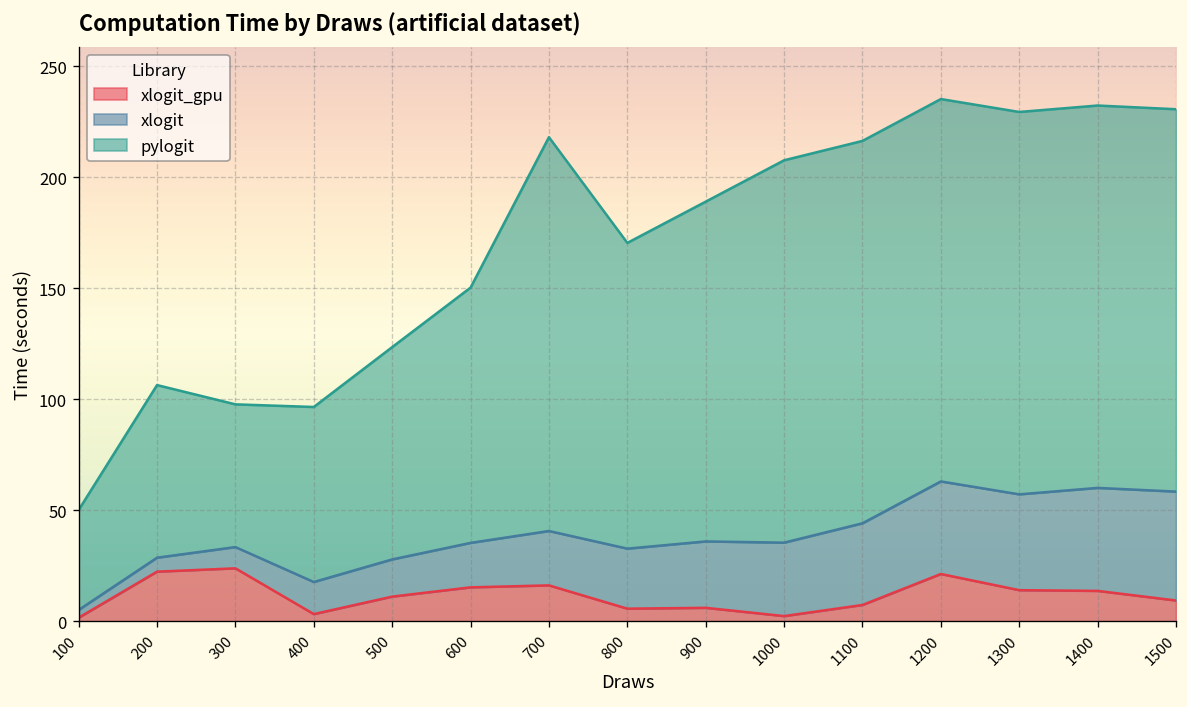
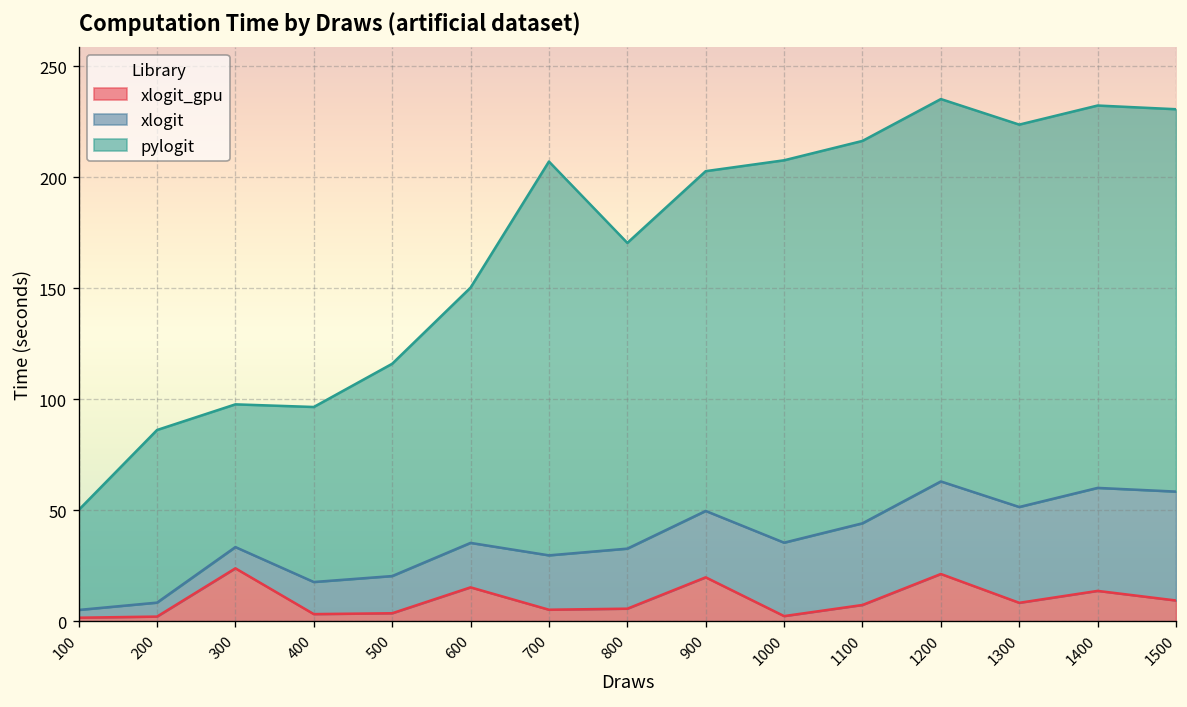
  {
    "xlogit_gpu": {
      "100": 2,
-     "200": 22,
+     "200": 2,
      "300": 24,
      "400": 3,
-     "500": 11,
+     "500": 4,
      "600": 15,
-     "700": 16,
+     "700": 5,
      "800": 6,
-     "900": 6,
+     "900": 20,
      "1000": 2,
      "1100": 7,
      "1200": 21,
-     "1300": 14,
+     "1300": 8,
      "1400": 14,
      "1500": 9
    }
  }
